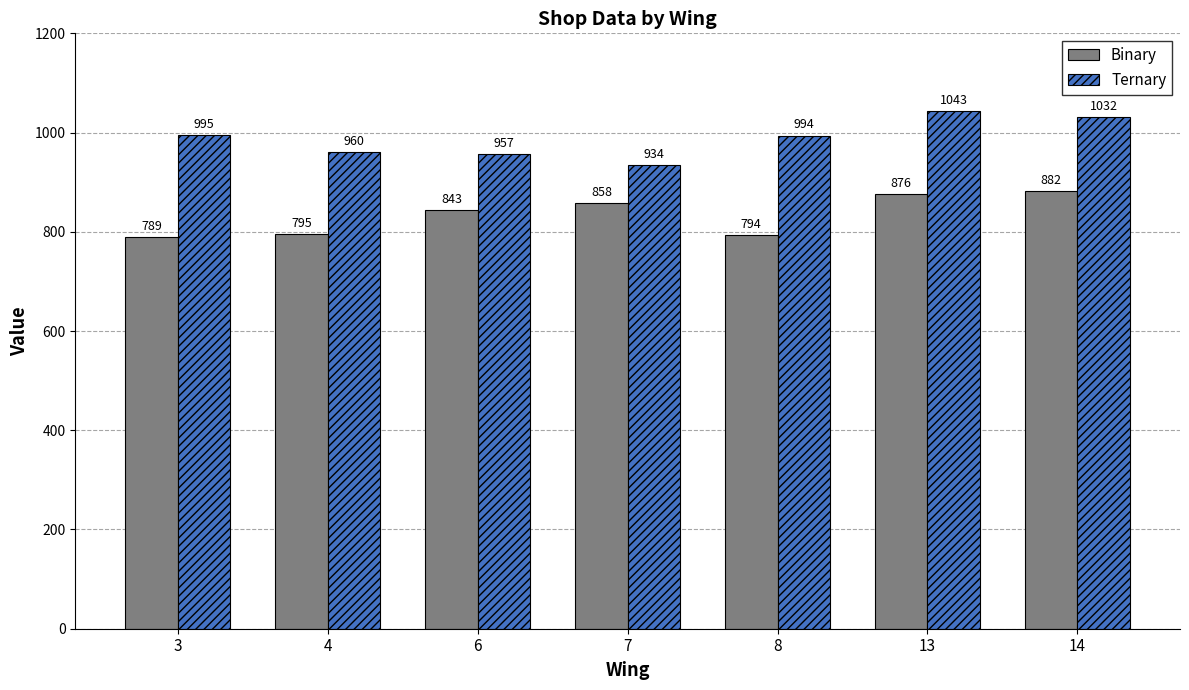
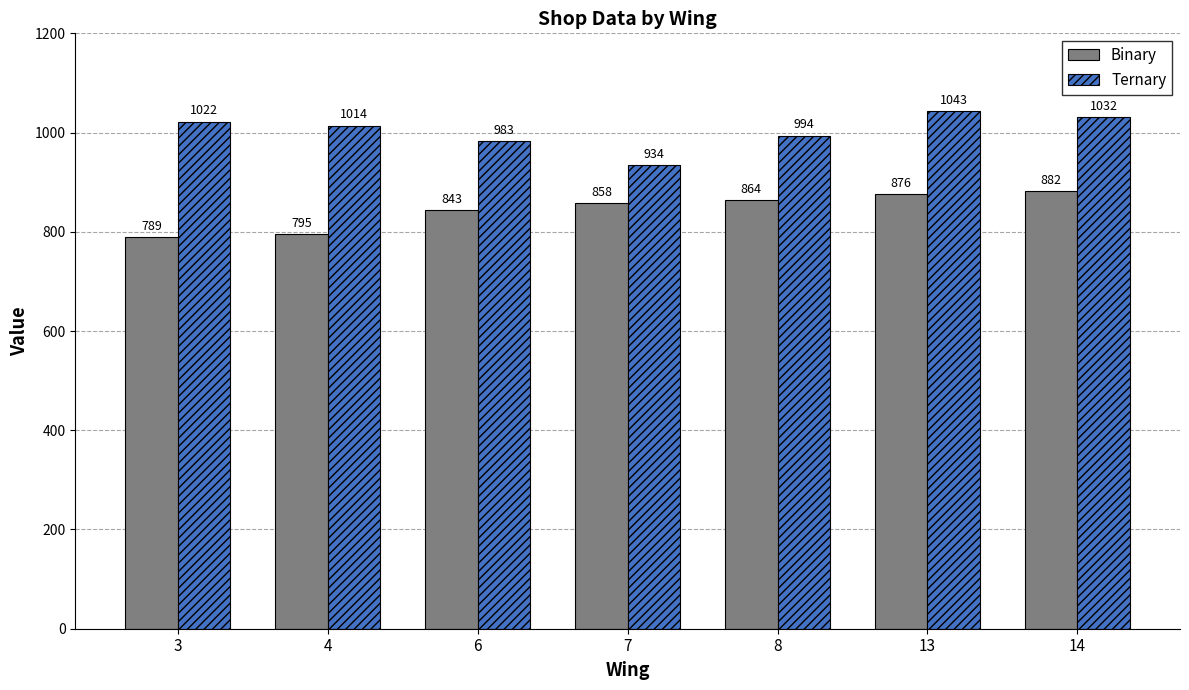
  {
    "Binary": {
      "3": 789,
      "4": 795,
      "6": 843,
      "7": 858,
-     "8": 794,
+     "8": 864,
      "13": 876,
      "14": 882
    },
    "Ternary": {
-     "3": 995,
-     "4": 960,
-     "6": 957,
+     "3": 1022,
+     "4": 1014,
+     "6": 983,
      "7": 934,
      "8": 994,
      "13": 1043,
      "14": 1032
    }
  }
